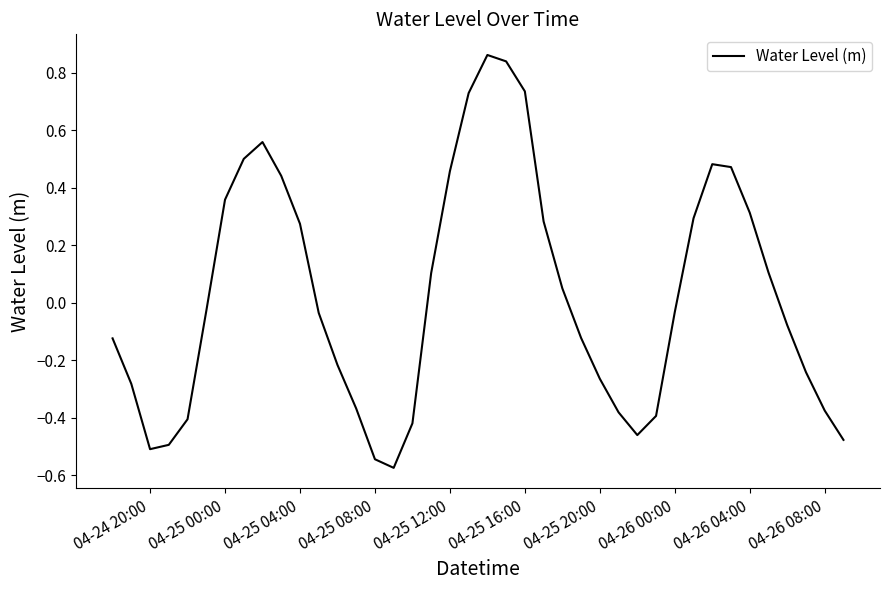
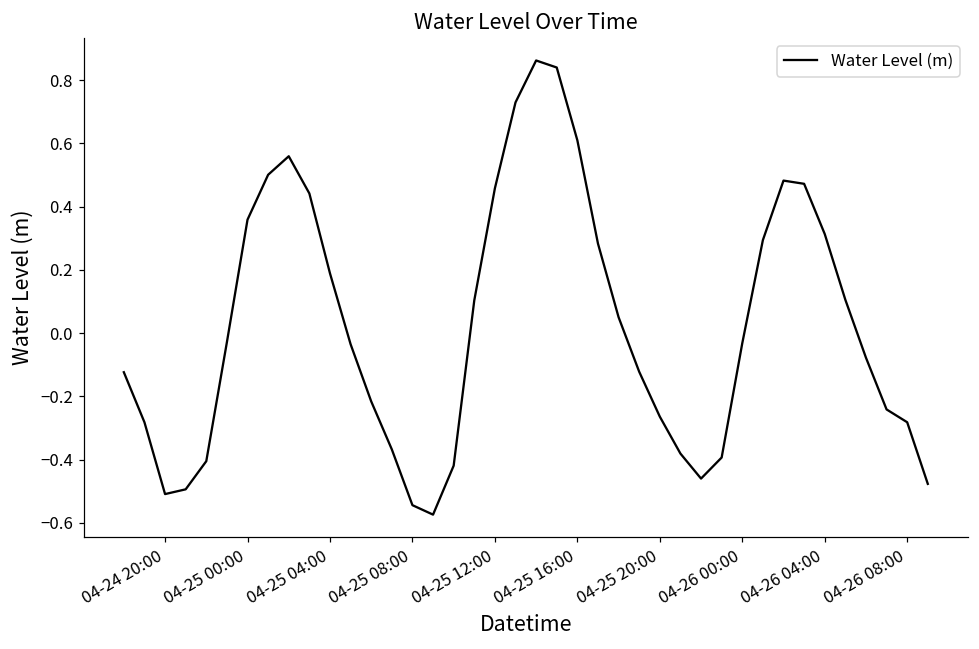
  {
    "04-24 20:00": -0.51,
    "04-25 00:00": 0.36,
-   "04-25 04:00": 0.27,
+   "04-25 04:00": 0.19,
    "04-25 08:00": -0.54,
    "04-25 12:00": 0.46,
-   "04-25 16:00": 0.74,
+   "04-25 16:00": 0.61,
    "04-25 20:00": -0.26,
    "04-26 00:00": -0.03,
    "04-26 04:00": 0.31,
-   "04-26 08:00": -0.37
+   "04-26 08:00": -0.28
  }
